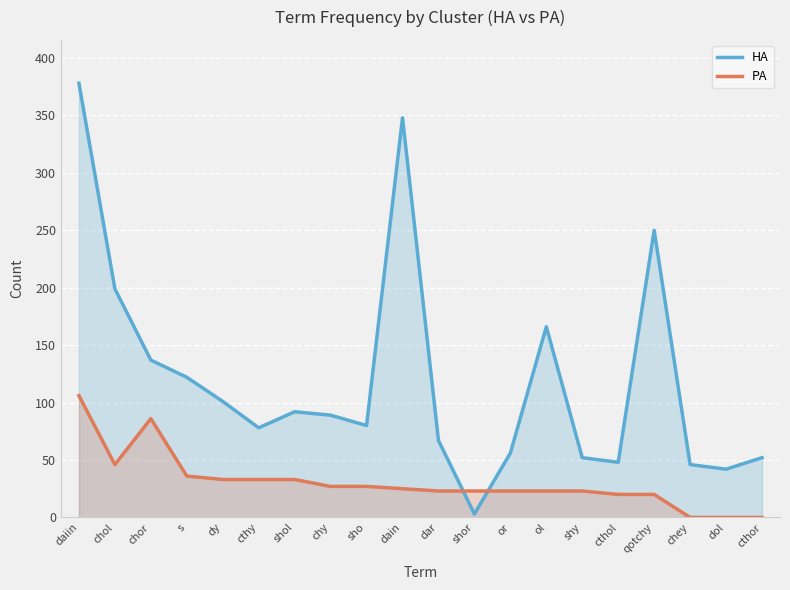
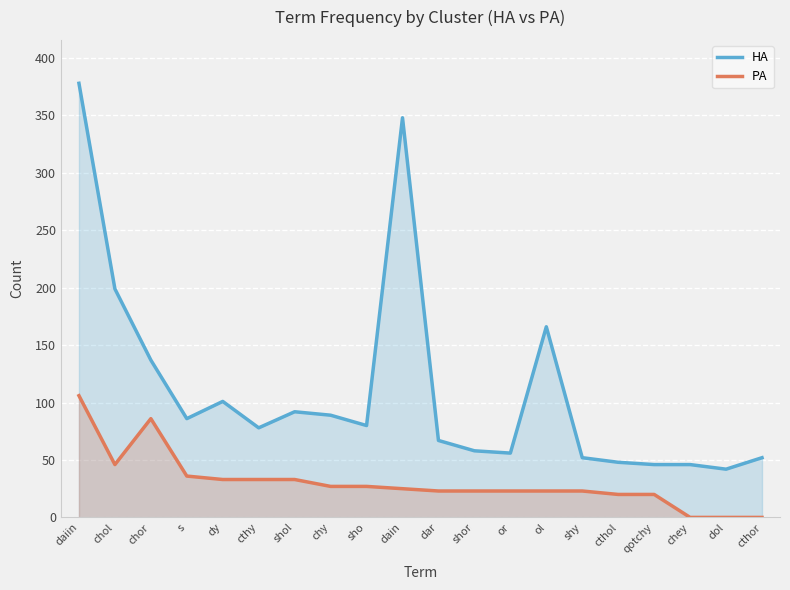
  {
    "HA": {
      "daiin": 378,
      "chol": 199,
      "chor": 137,
-     "s": 122,
+     "s": 86,
      "dy": 101,
      "cthy": 78,
      "shol": 92,
      "chy": 89,
      "sho": 80,
      "dain": 348,
      "dar": 67,
-     "shor": 3,
+     "shor": 58,
      "or": 56,
      "ol": 166,
      "shy": 52,
      "cthol": 48,
-     "qotchy": 250,
+     "qotchy": 46,
      "chey": 46,
      "dol": 42,
      "cthor": 52
    },
    "PA": {
      "daiin": 106,
      "chol": 46,
      "chor": 86,
      "s": 36,
      "dy": 33,
      "cthy": 33,
      "shol": 33,
      "chy": 27,
      "sho": 27,
      "dain": 25,
      "dar": 23,
      "shor": 23,
      "or": 23,
      "ol": 23,
      "shy": 23,
      "cthol": 20,
      "qotchy": 20,
      "chey": 0,
      "dol": 0,
      "cthor": 0
    }
  }
